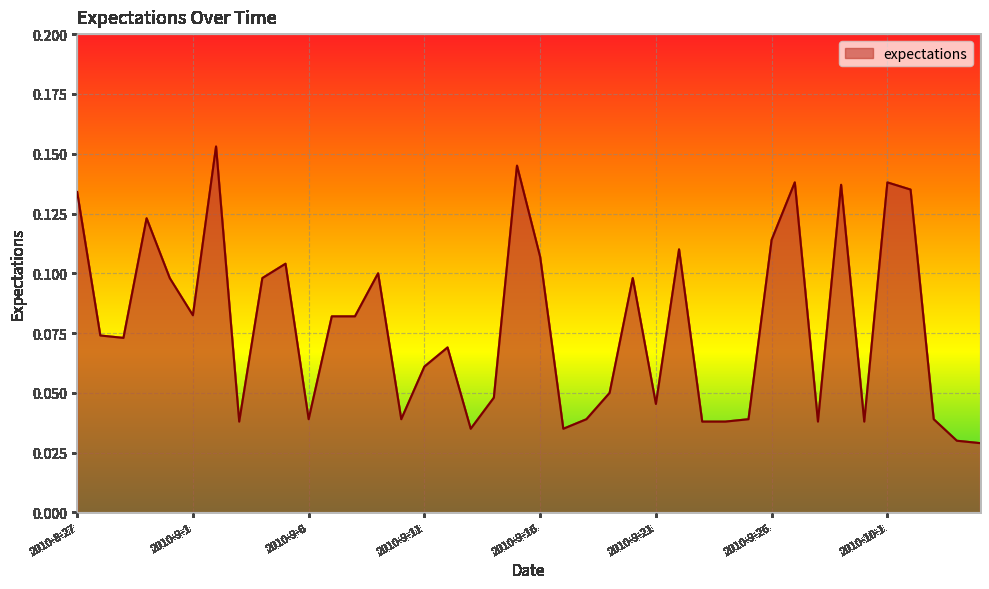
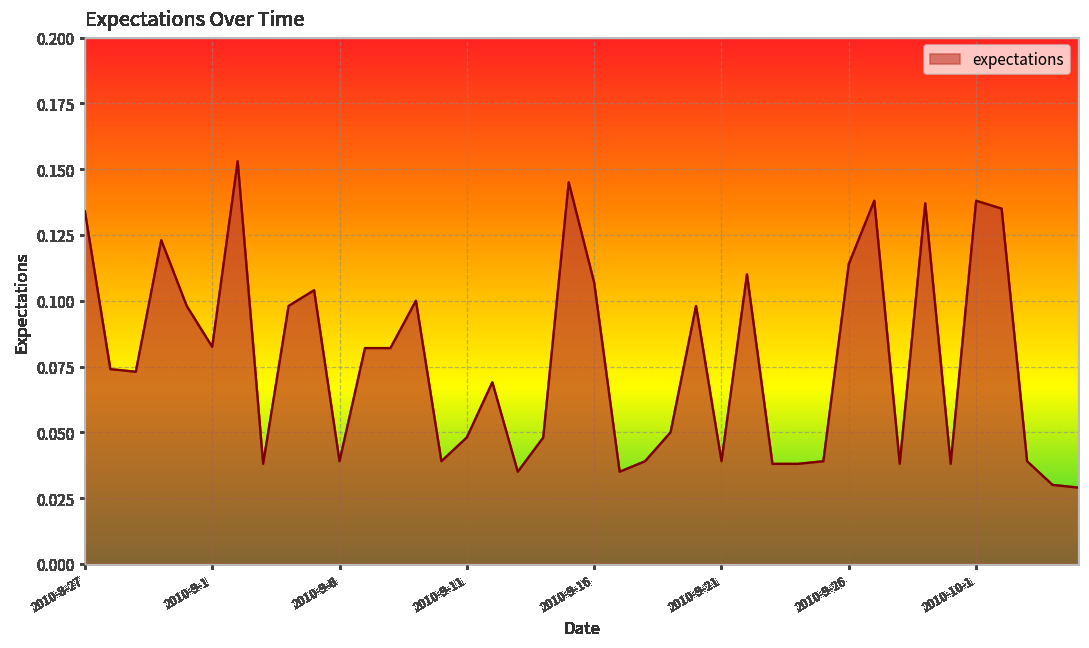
  {
    "2010-8-27": 0.134,
    "2010-9-1": 0.082,
    "2010-9-6": 0.039,
-   "2010-9-11": 0.061,
+   "2010-9-11": 0.048,
    "2010-9-16": 0.107,
-   "2010-9-21": 0.045,
+   "2010-9-21": 0.039,
    "2010-9-26": 0.114,
    "2010-10-1": 0.138
  }
